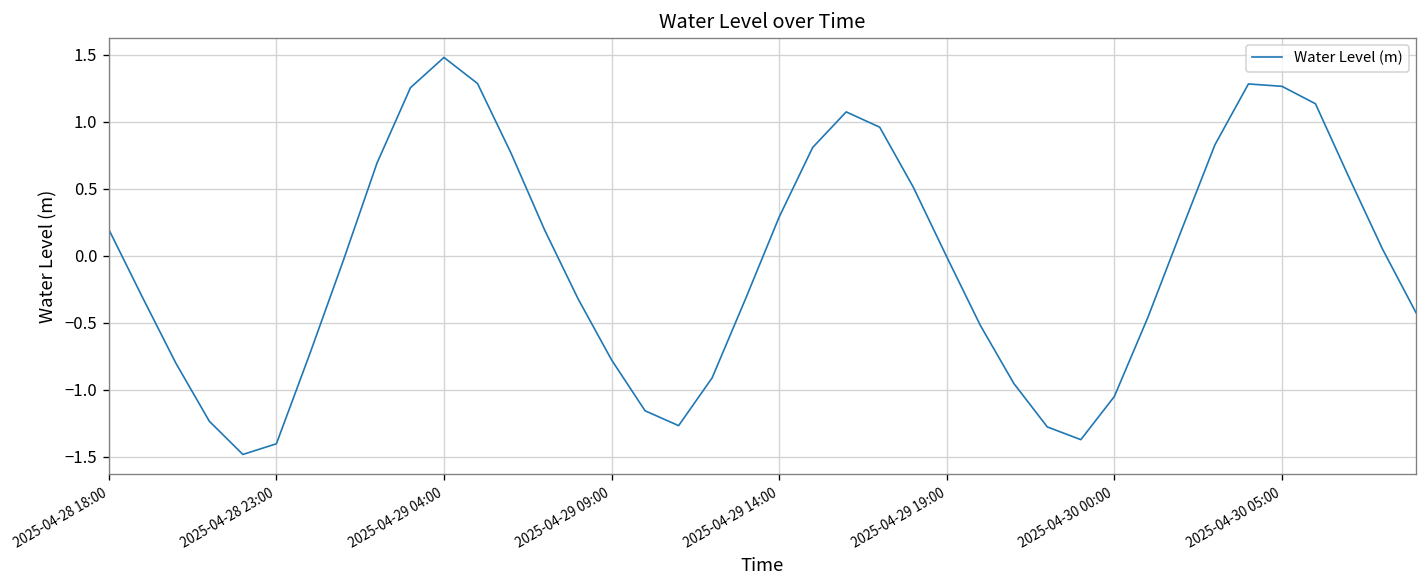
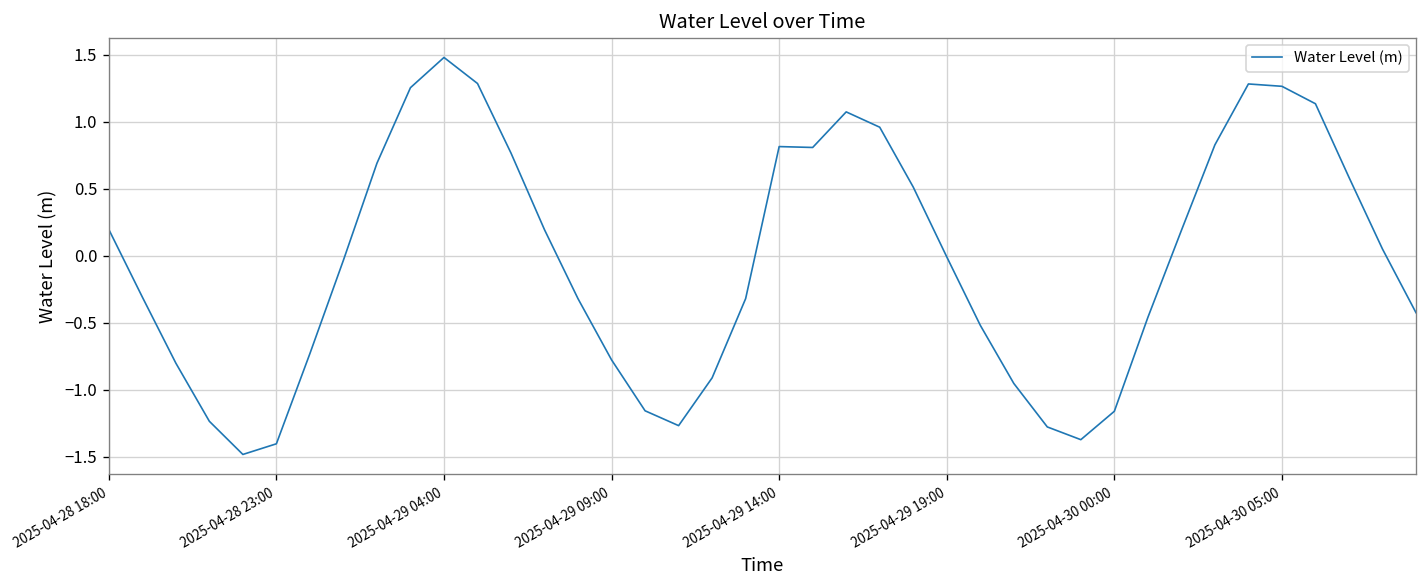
  {
    "2025-04-28 18:00": 0.20,
    "2025-04-28 23:00": -1.40,
    "2025-04-29 04:00": 1.48,
    "2025-04-29 09:00": -0.78,
-   "2025-04-29 14:00": 0.29,
+   "2025-04-29 14:00": 0.81,
    "2025-04-29 19:00": -0.01,
-   "2025-04-30 00:00": -1.05,
+   "2025-04-30 00:00": -1.16,
    "2025-04-30 05:00": 1.26
  }
